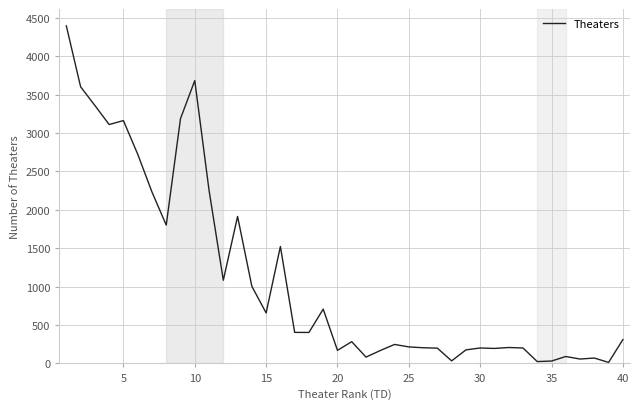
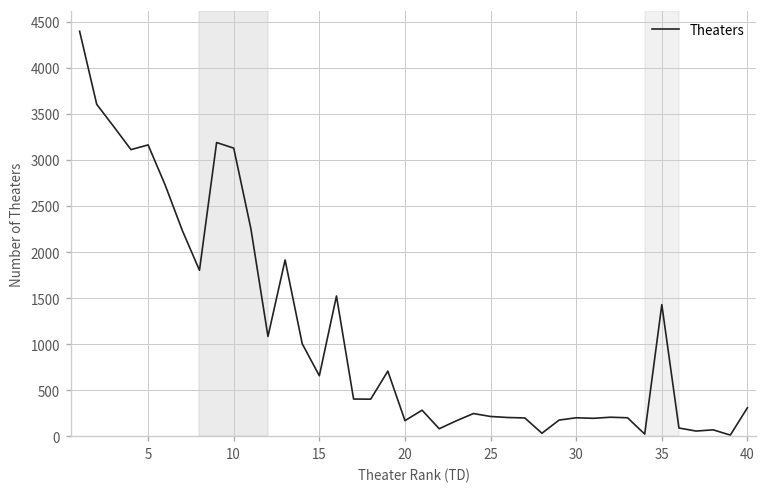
  {
    "5": 3200,
-   "10": 3700,
+   "10": 3100,
    "15": 700,
    "20": 200,
    "25": 200,
    "30": 200,
-   "35": 0,
+   "35": 1400,
    "40": 300
  }
